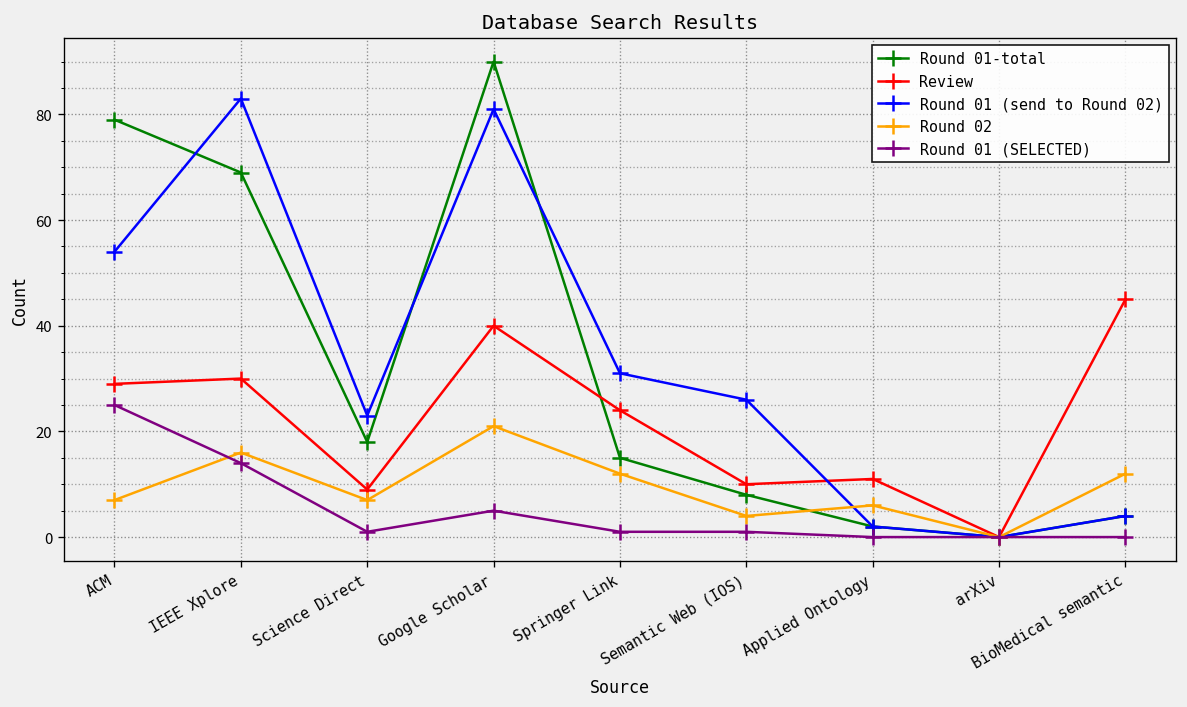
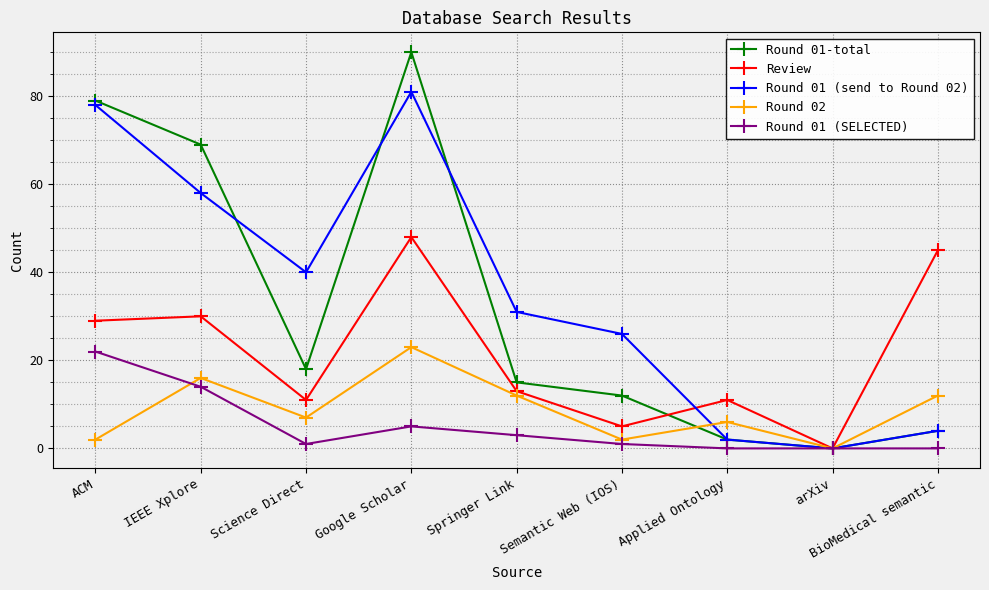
  {
    "Round 01-total": {
      "ACM": 79,
      "IEEE Xplore": 69,
      "Science Direct": 18,
      "Google Scholar": 90,
      "Springer Link": 15,
-     "Semantic Web (IOS)": 8
+     "Semantic Web (IOS)": 12
    },
    "Review": {
      "ACM": 29,
      "IEEE Xplore": 30,
-     "Science Direct": 9,
-     "Google Scholar": 40,
-     "Springer Link": 24,
-     "Semantic Web (IOS)": 10,
+     "Science Direct": 11,
+     "Google Scholar": 48,
+     "Springer Link": 13,
+     "Semantic Web (IOS)": 5,
      "Applied Ontology": 11,
      "BioMedical semantic": 45
    },
    "Round 01 (send to Round 02)": {
-     "ACM": 54,
-     "IEEE Xplore": 83,
-     "Science Direct": 23,
+     "ACM": 78,
+     "IEEE Xplore": 58,
+     "Science Direct": 40,
      "Google Scholar": 81,
      "Springer Link": 31,
      "Semantic Web (IOS)": 26
    },
    "Round 02": {
-     "ACM": 7,
+     "ACM": 2,
      "IEEE Xplore": 16,
      "Science Direct": 7,
-     "Google Scholar": 21,
+     "Google Scholar": 23,
      "Springer Link": 12,
-     "Semantic Web (IOS)": 4,
+     "Semantic Web (IOS)": 2,
      "Applied Ontology": 6,
      "BioMedical semantic": 12
    },
    "Round 01 (SELECTED)": {
-     "ACM": 25,
+     "ACM": 22,
      "IEEE Xplore": 14,
      "Science Direct": 1,
      "Google Scholar": 5,
-     "Springer Link": 1,
+     "Springer Link": 3,
      "Semantic Web (IOS)": 1,
      "Applied Ontology": 0,
      "BioMedical semantic": 0
    }
  }
